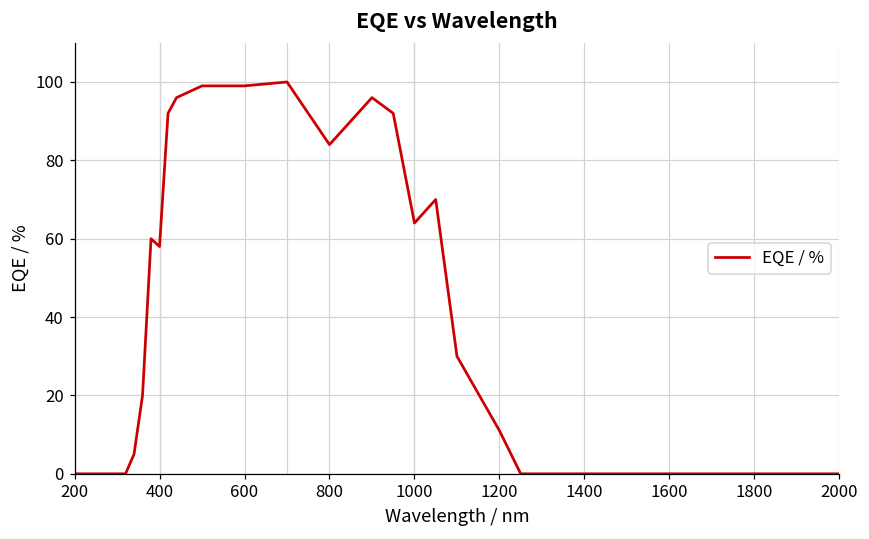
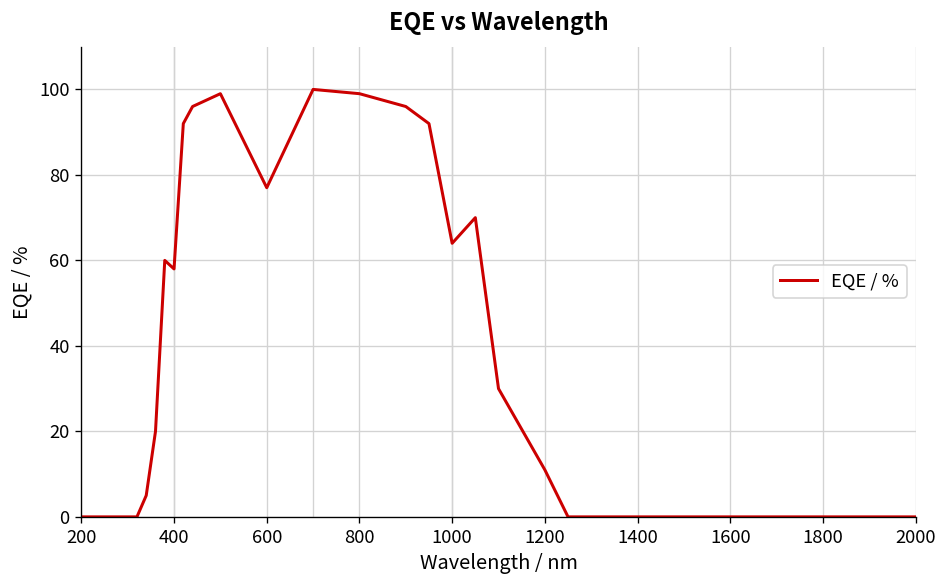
  {
    "200": 0,
    "400": 58,
-   "600": 99,
-   "800": 84,
+   "600": 77,
+   "800": 99,
    "1000": 64,
    "1200": 11,
    "1400": 0,
    "1600": 0,
    "1800": 0,
    "2000": 0
  }
